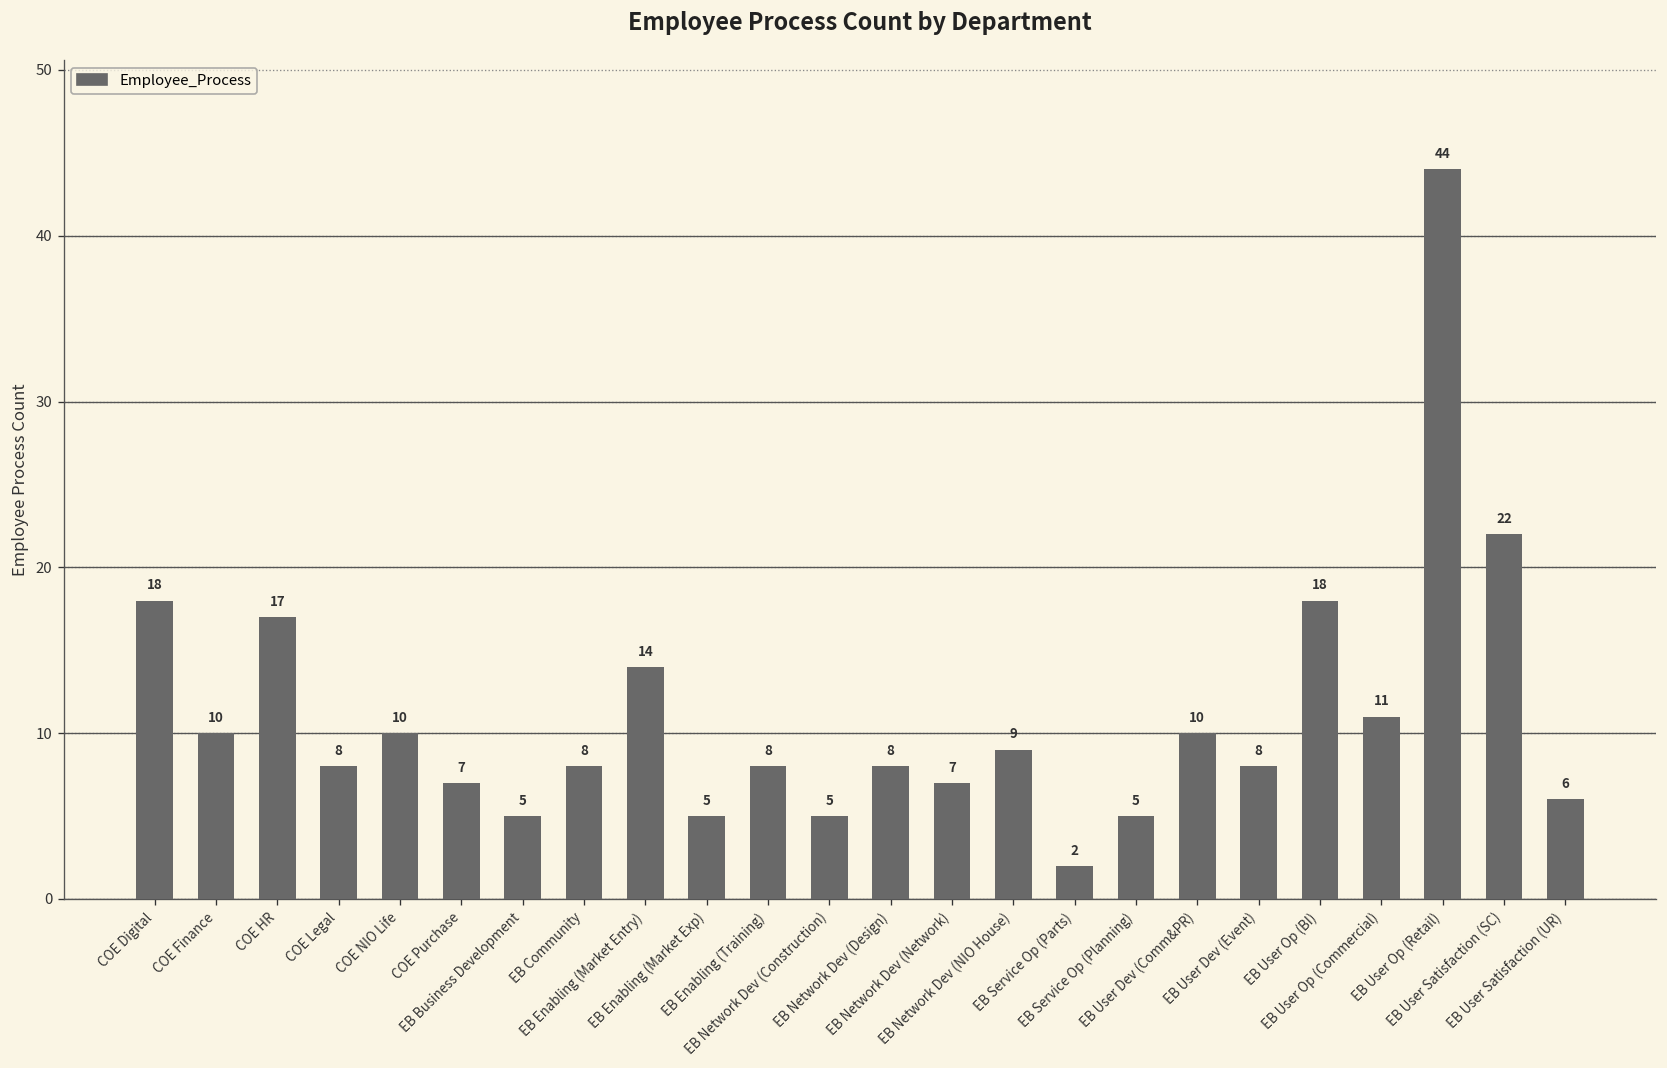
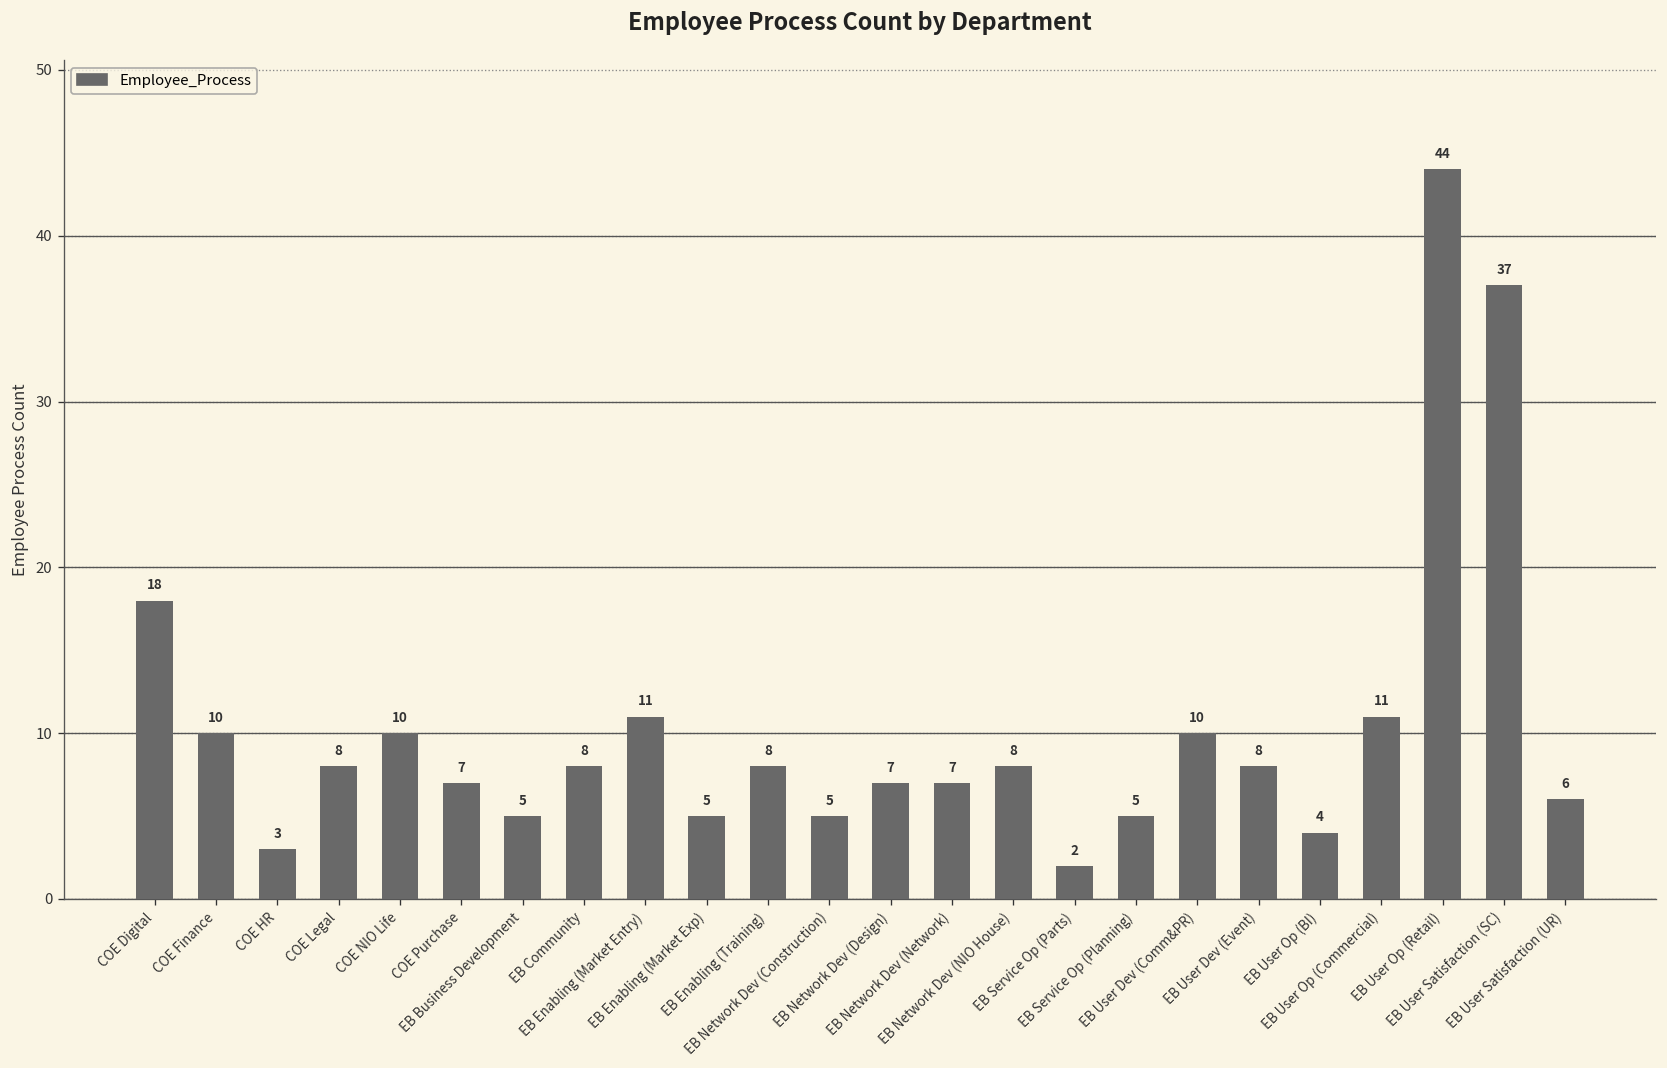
  {
    "COE Digital": 18,
    "COE Finance": 10,
-   "COE HR": 17,
+   "COE HR": 3,
    "COE Legal": 8,
    "COE NIO Life": 10,
    "COE Purchase": 7,
    "EB Business Development": 5,
    "EB Community": 8,
-   "EB Enabling (Market Entry)": 14,
+   "EB Enabling (Market Entry)": 11,
    "EB Enabling (Market Exp)": 5,
    "EB Enabling (Training)": 8,
    "EB Network Dev (Construction)": 5,
-   "EB Network Dev (Design)": 8,
+   "EB Network Dev (Design)": 7,
    "EB Network Dev (Network)": 7,
-   "EB Network Dev (NIO House)": 9,
+   "EB Network Dev (NIO House)": 8,
    "EB Service Op (Parts)": 2,
    "EB Service Op (Planning)": 5,
    "EB User Dev (Comm&PR)": 10,
    "EB User Dev (Event)": 8,
-   "EB User Op (BI)": 18,
+   "EB User Op (BI)": 4,
    "EB User Op (Commercial)": 11,
    "EB User Op (Retail)": 44,
-   "EB User Satisfaction (SC)": 22,
+   "EB User Satisfaction (SC)": 37,
    "EB User Satisfaction (UR)": 6
  }
